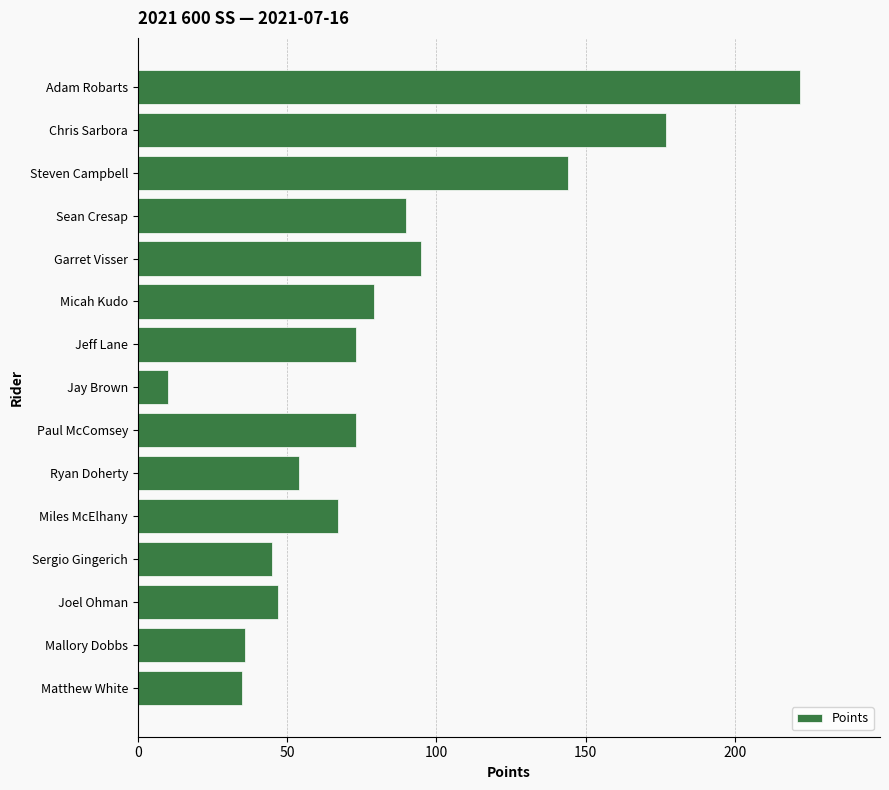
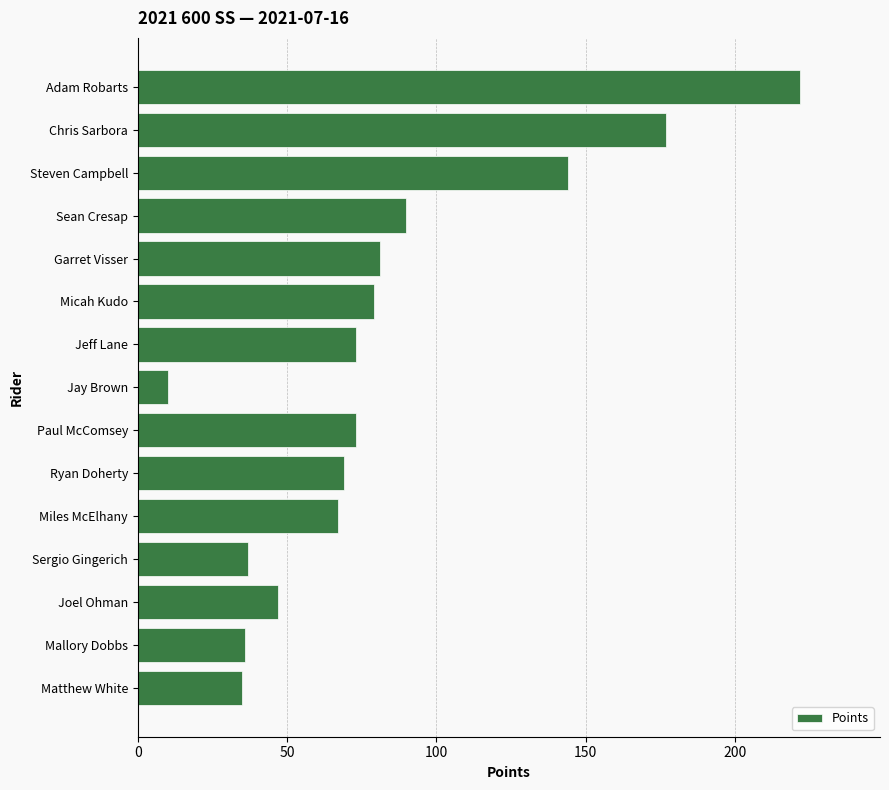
  {
    "Adam Robarts": 222,
    "Chris Sarbora": 177,
    "Steven Campbell": 144,
    "Sean Cresap": 90,
-   "Garret Visser": 95,
+   "Garret Visser": 81,
    "Micah Kudo": 79,
    "Jeff Lane": 73,
    "Jay Brown": 10,
    "Paul McComsey": 73,
-   "Ryan Doherty": 54,
+   "Ryan Doherty": 69,
    "Miles McElhany": 67,
-   "Sergio Gingerich": 45,
+   "Sergio Gingerich": 37,
    "Joel Ohman": 47,
    "Mallory Dobbs": 36,
    "Matthew White": 35
  }
